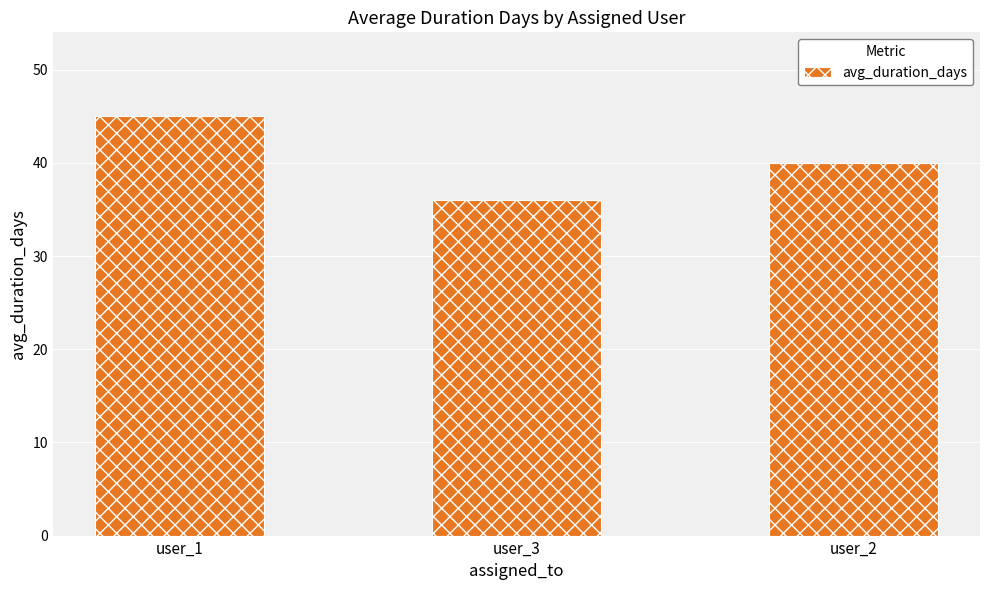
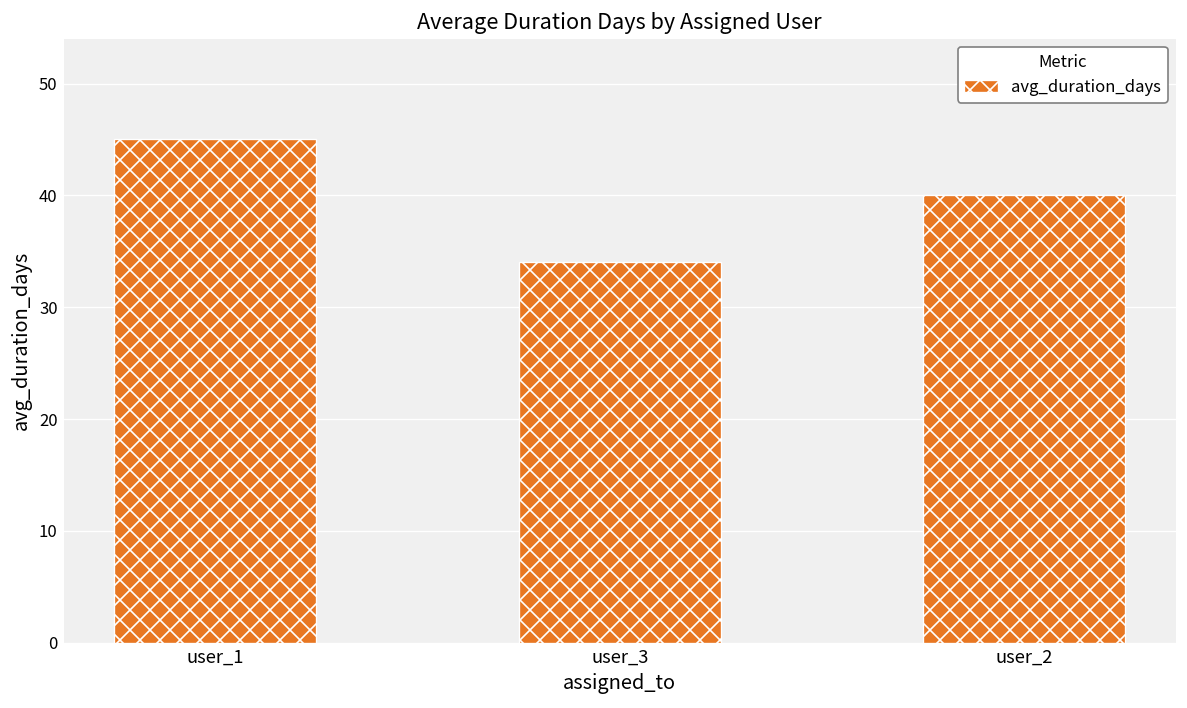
  {
    "user_1": 45,
-   "user_3": 36,
+   "user_3": 34,
    "user_2": 40
  }
